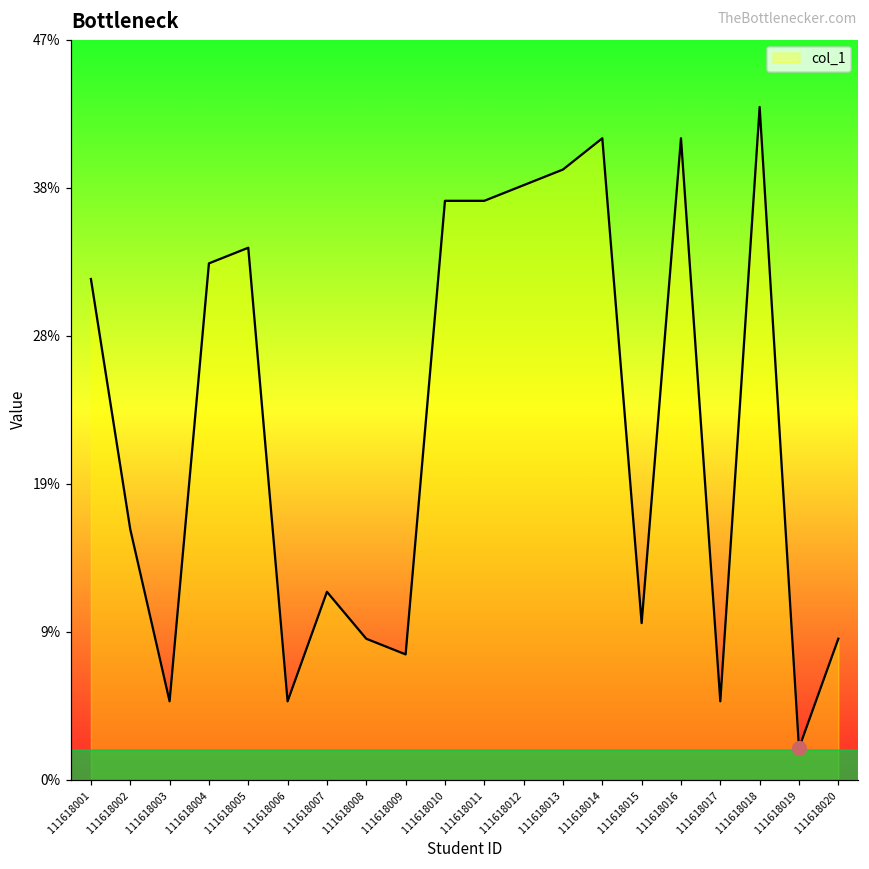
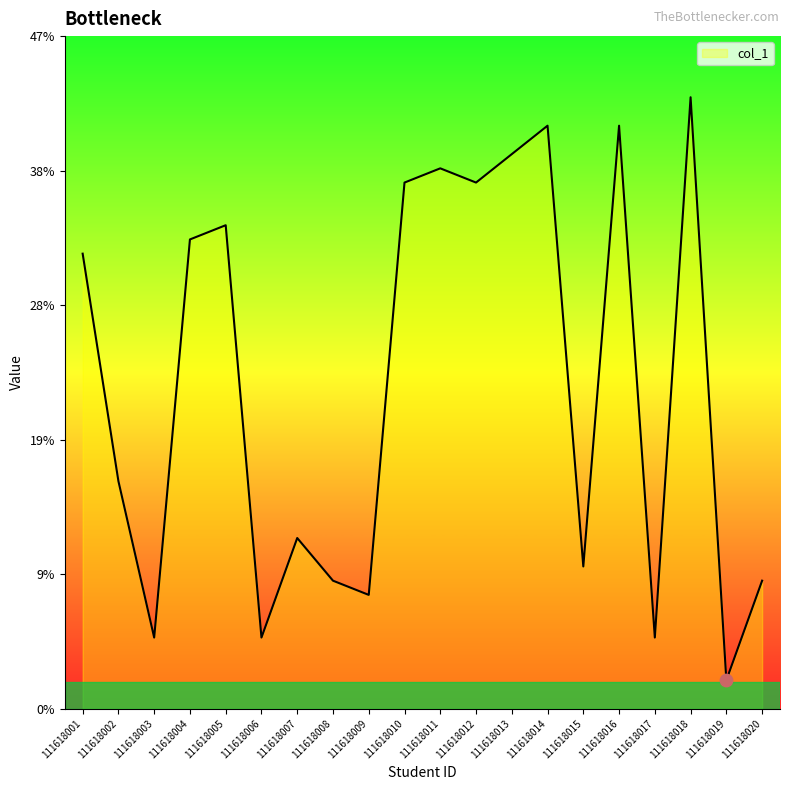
  {
    "col_1": {
      "111618001": "32%",
      "111618002": "16%",
      "111618003": "5%",
      "111618004": "33%",
      "111618005": "34%",
      "111618006": "5%",
      "111618007": "12%",
      "111618008": "9%",
      "111618009": "8%",
      "111618010": "37%",
-     "111618011": "37%",
-     "111618012": "38%",
+     "111618011": "38%",
+     "111618012": "37%",
      "111618013": "39%",
      "111618014": "41%",
      "111618015": "10%",
      "111618016": "41%",
      "111618017": "5%",
      "111618018": "43%",
      "111618020": "9%"
    }
  }
